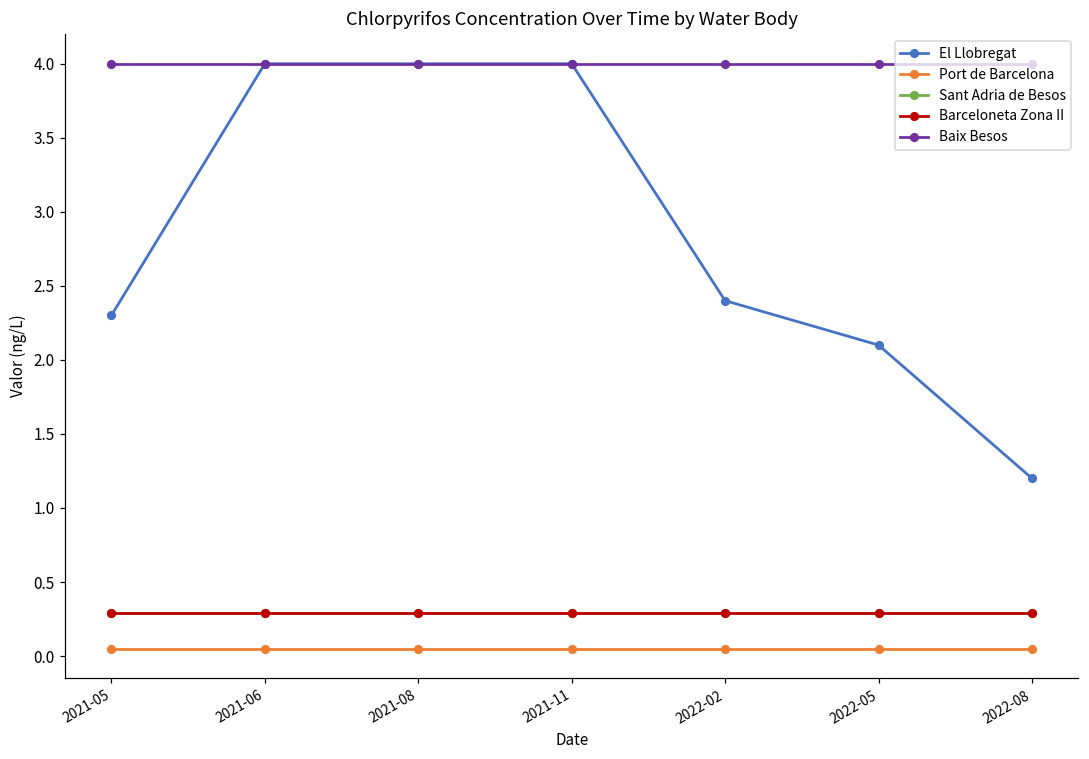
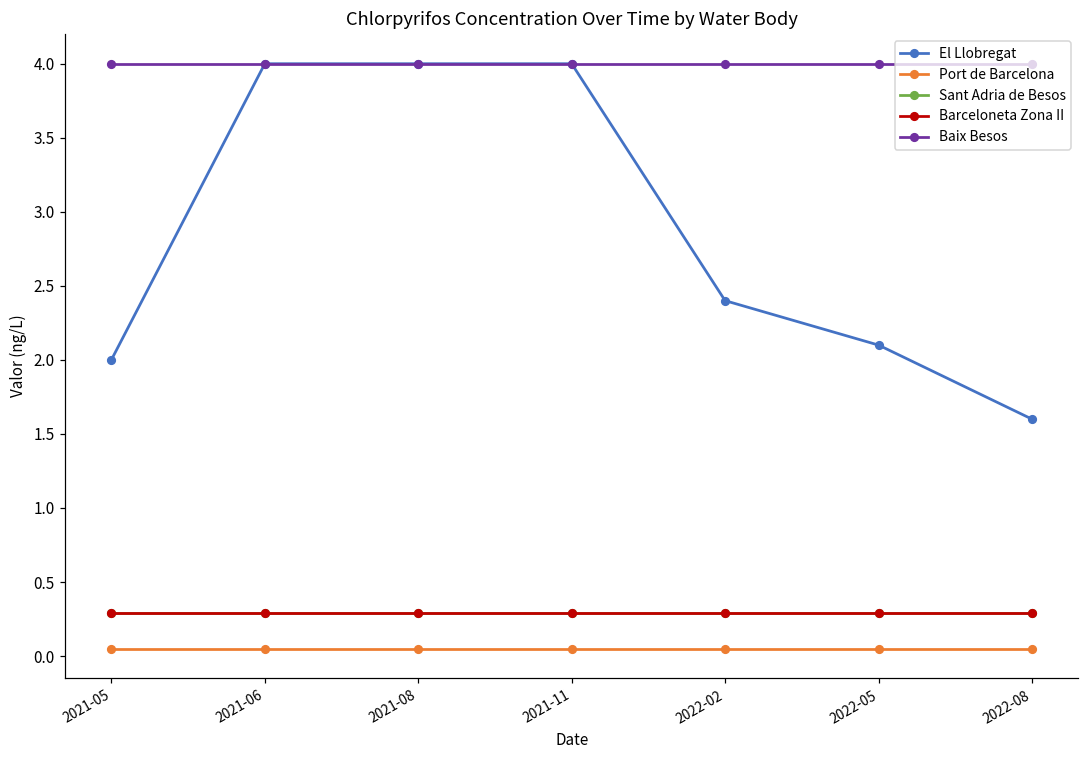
  {
    "El Llobregat": {
-     "2021-05": 2.3,
+     "2021-05": 2.0,
      "2022-02": 2.4,
      "2022-05": 2.1,
-     "2022-08": 1.2
+     "2022-08": 1.6
    },
    "Port de Barcelona": {
      "2021-05": 0.05,
      "2021-06": 0.05,
      "2021-08": 0.05,
      "2021-11": 0.05,
      "2022-02": 0.05,
      "2022-05": 0.05,
      "2022-08": 0.05
    },
    "Barceloneta Zona II": {
      "2021-05": 0.3,
      "2021-06": 0.3,
      "2021-08": 0.3,
      "2021-11": 0.3,
      "2022-02": 0.3,
      "2022-05": 0.3,
      "2022-08": 0.3
    },
    "Baix Besos": {
      "2021-05": 4.0,
      "2022-02": 4.0,
      "2022-05": 4.0
    }
  }
